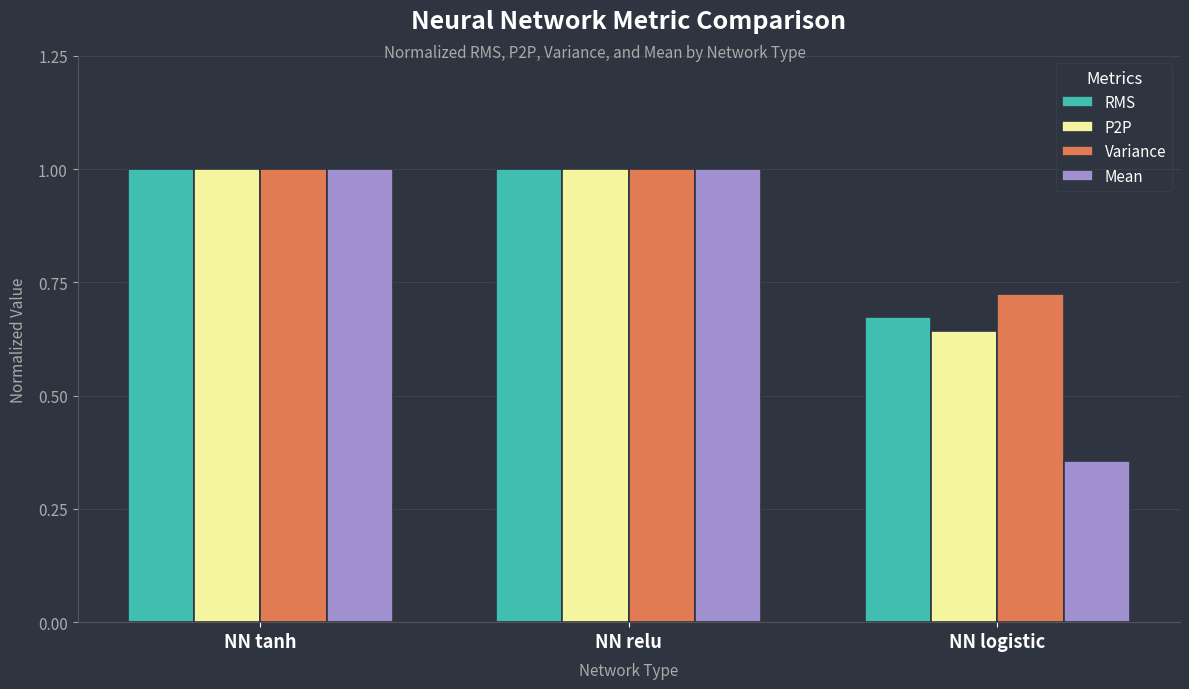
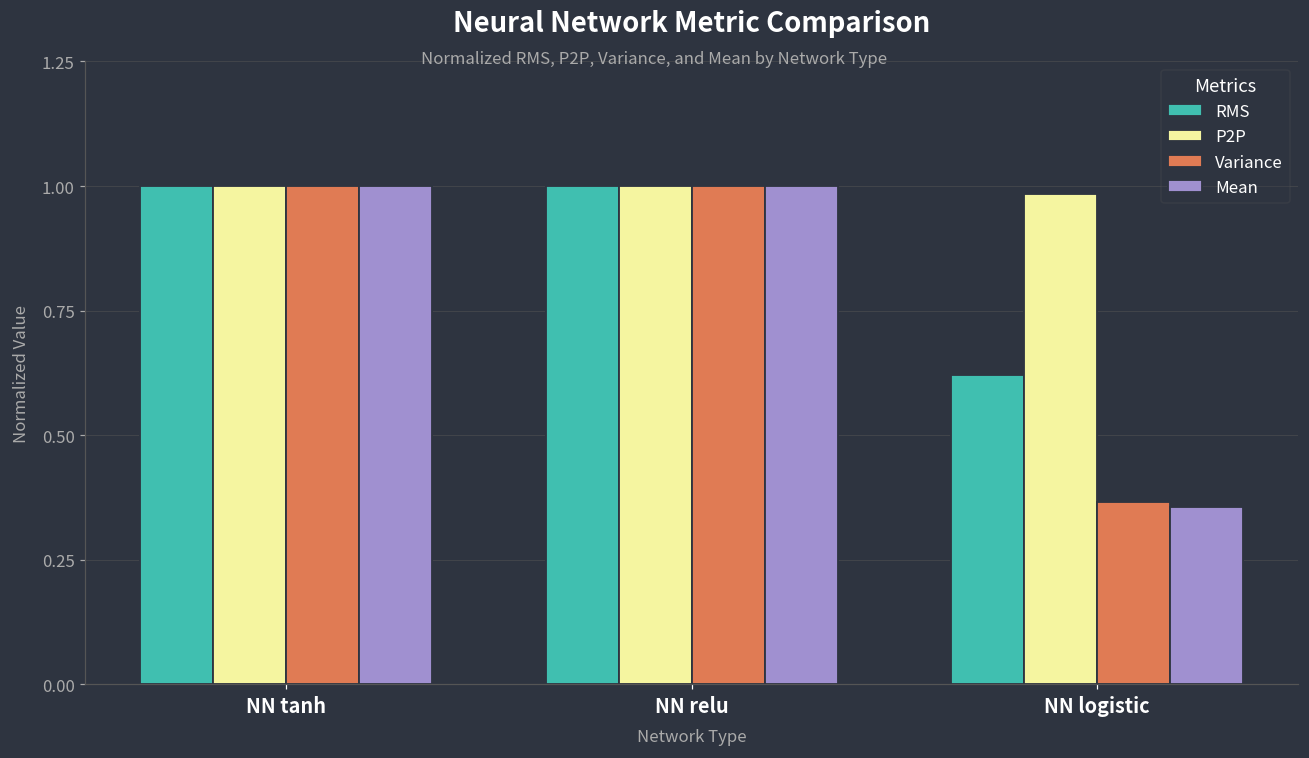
  {
    "RMS": {
      "NN tanh": 1.00,
      "NN relu": 1.00,
-     "NN logistic": 0.67
+     "NN logistic": 0.62
    },
    "P2P": {
      "NN tanh": 1.00,
      "NN relu": 1.00,
-     "NN logistic": 0.64
+     "NN logistic": 0.98
    },
    "Variance": {
      "NN tanh": 1.00,
      "NN relu": 1.00,
-     "NN logistic": 0.73
+     "NN logistic": 0.37
    },
    "Mean": {
      "NN tanh": 1.00,
      "NN relu": 1.00,
      "NN logistic": 0.36
    }
  }
